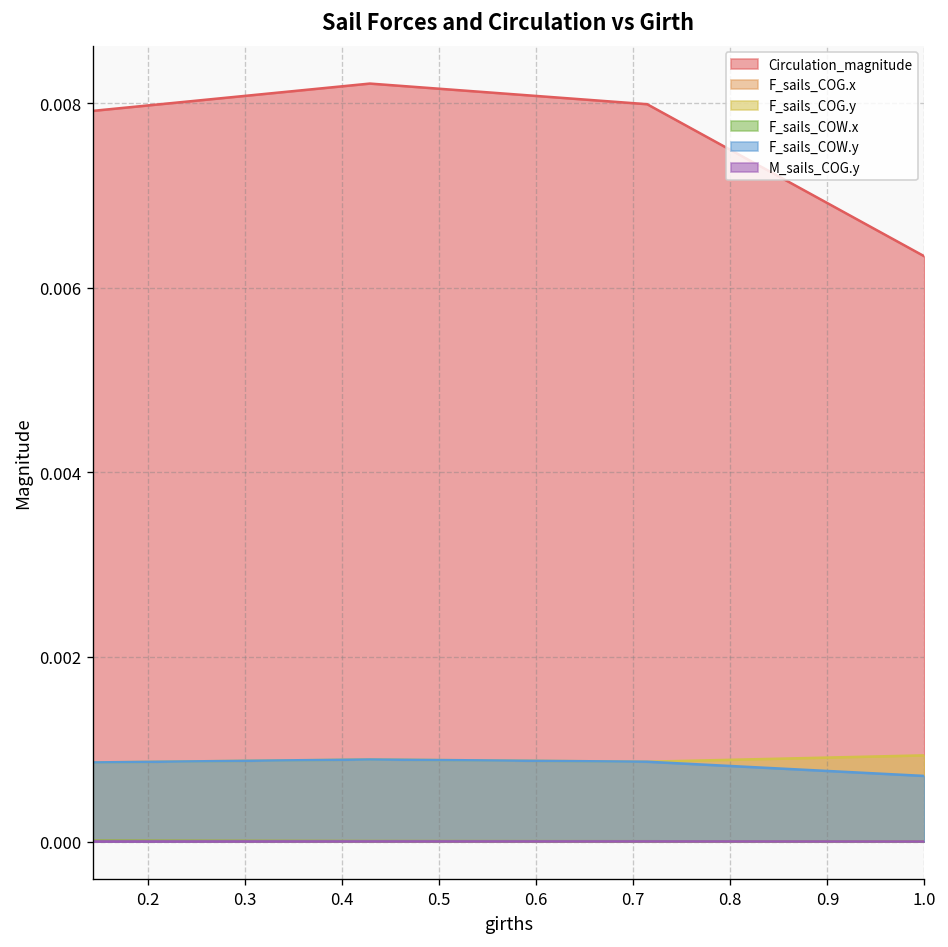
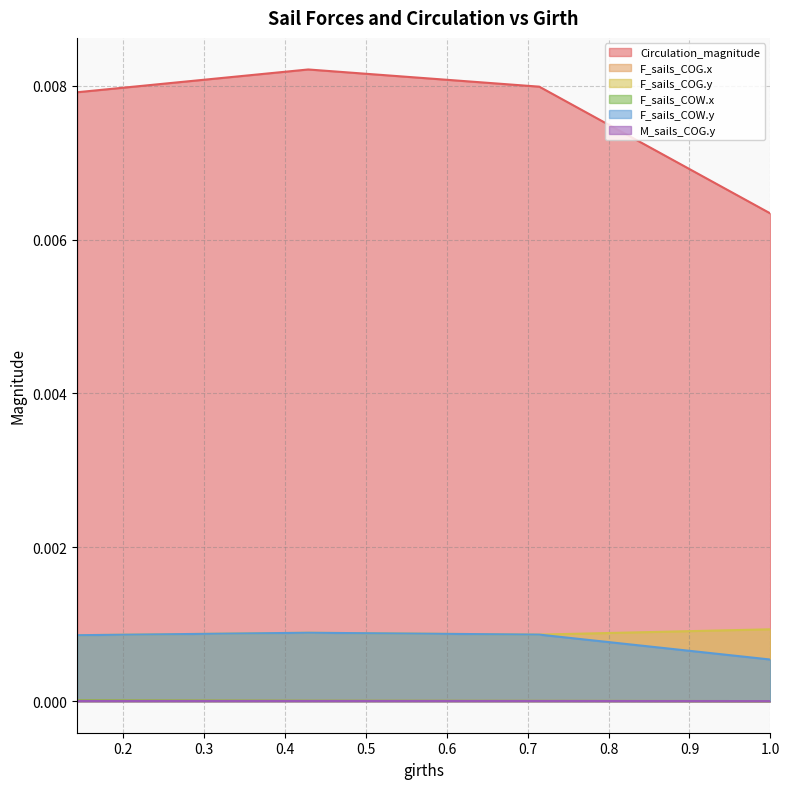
  {
    "Circulation_magnitude": {
      "1.0": 0.0063
    },
    "F_sails_COG.y": {
      "1.0": 0.0009
    },
    "F_sails_COW.y": {
-     "1.0": 0.0007
+     "1.0": 0.0005
    }
  }
